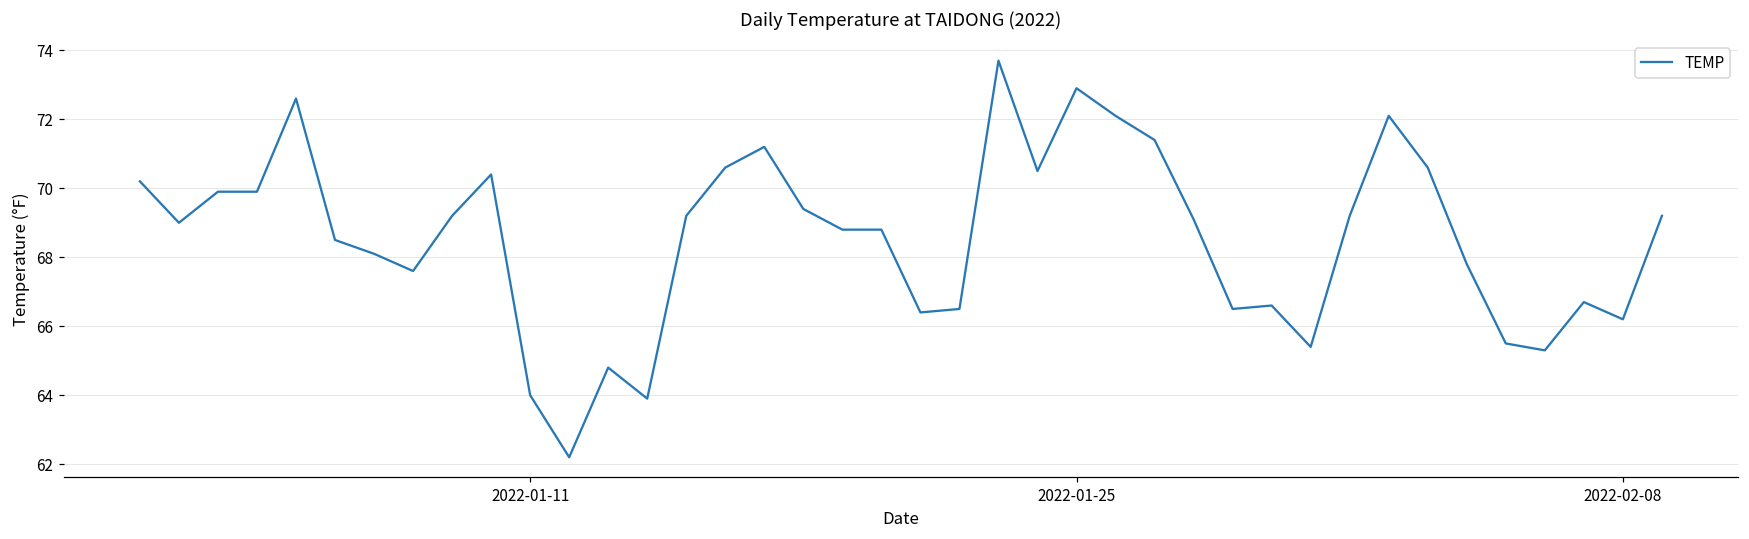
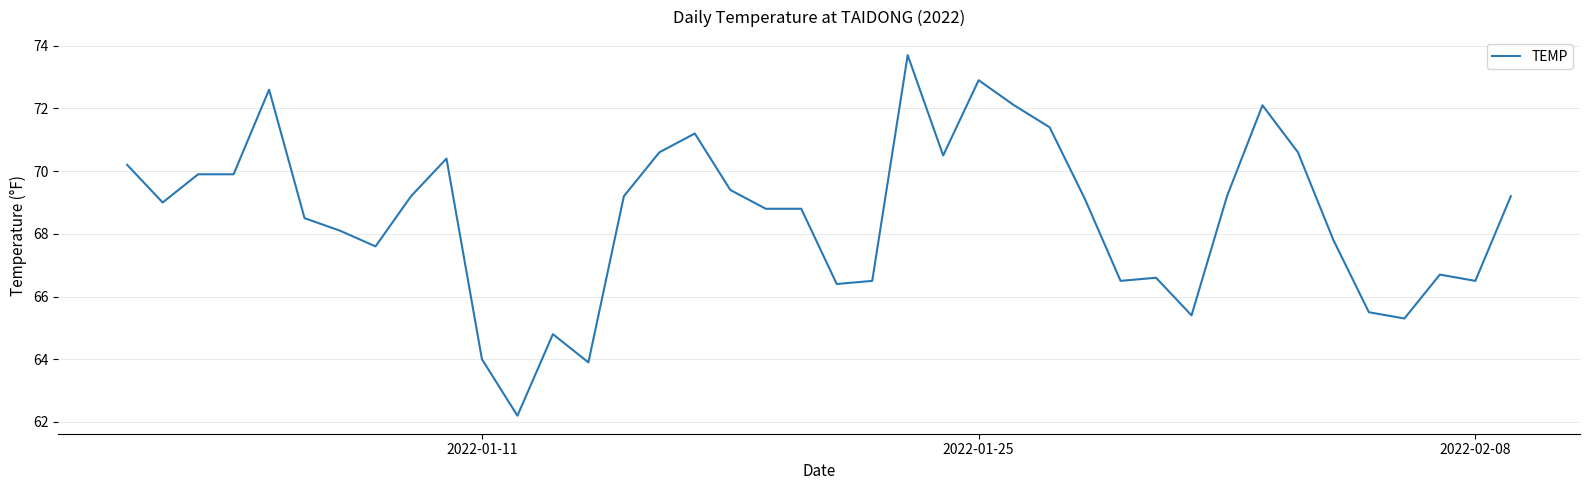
  {
    "2022-01-11": 64.0,
    "2022-01-25": 72.9,
-   "2022-02-08": 66.2
+   "2022-02-08": 66.5
  }
